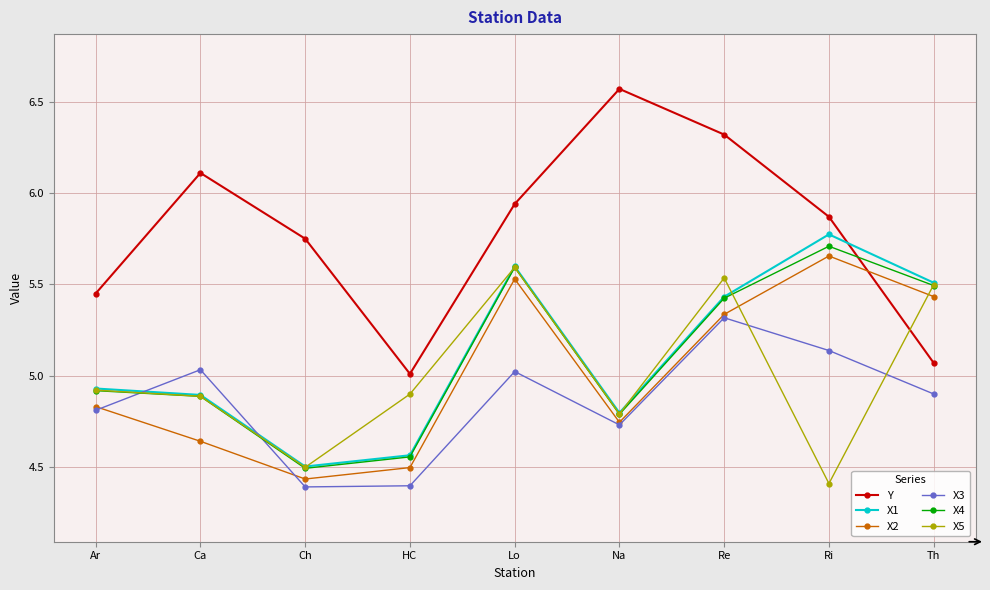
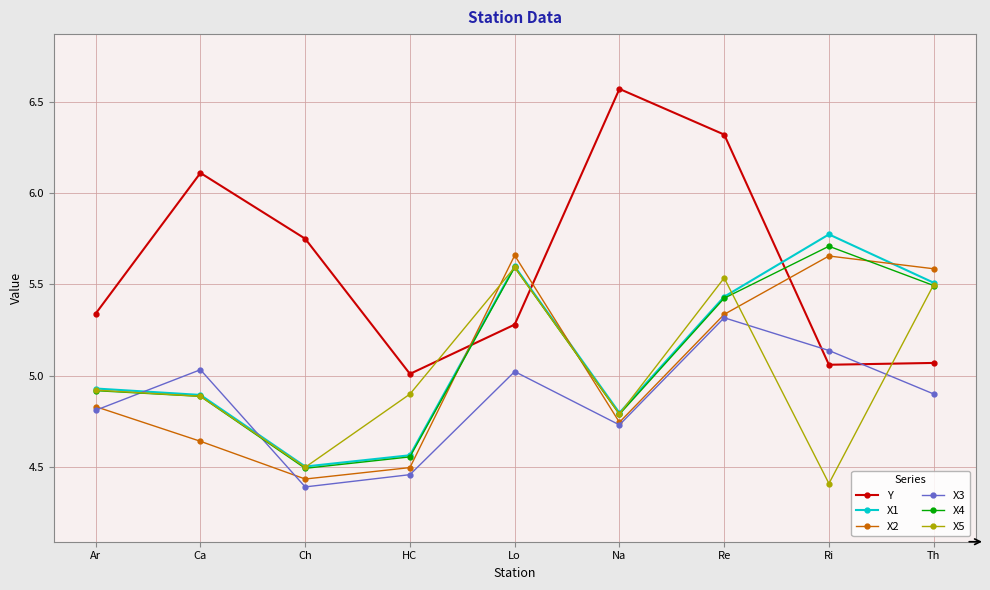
  {
    "Y": {
-     "Ar": 5.45,
+     "Ar": 5.34,
      "Ca": 6.11,
      "Ch": 5.75,
      "HC": 5.01,
-     "Lo": 5.94,
+     "Lo": 5.28,
      "Na": 6.57,
      "Re": 6.32,
-     "Ri": 5.87,
+     "Ri": 5.06,
      "Th": 5.07
    },
    "X1": {
      "Ri": 5.77
    },
    "X2": {
      "Ar": 4.83,
      "Ca": 4.64,
      "Ch": 4.43,
      "HC": 4.50,
-     "Lo": 5.53,
+     "Lo": 5.66,
      "Na": 4.75,
      "Re": 5.34,
      "Ri": 5.66,
-     "Th": 5.43
+     "Th": 5.59
    },
    "X3": {
      "Ar": 4.81,
      "Ca": 5.03,
      "Ch": 4.39,
-     "HC": 4.40,
+     "HC": 4.46,
      "Lo": 5.02,
      "Na": 4.73,
      "Re": 5.32,
      "Ri": 5.14,
      "Th": 4.90
    },
    "X4": {
      "Ri": 5.71
    },
    "X5": {
      "HC": 4.90,
      "Re": 5.54,
      "Ri": 4.41
    }
  }
